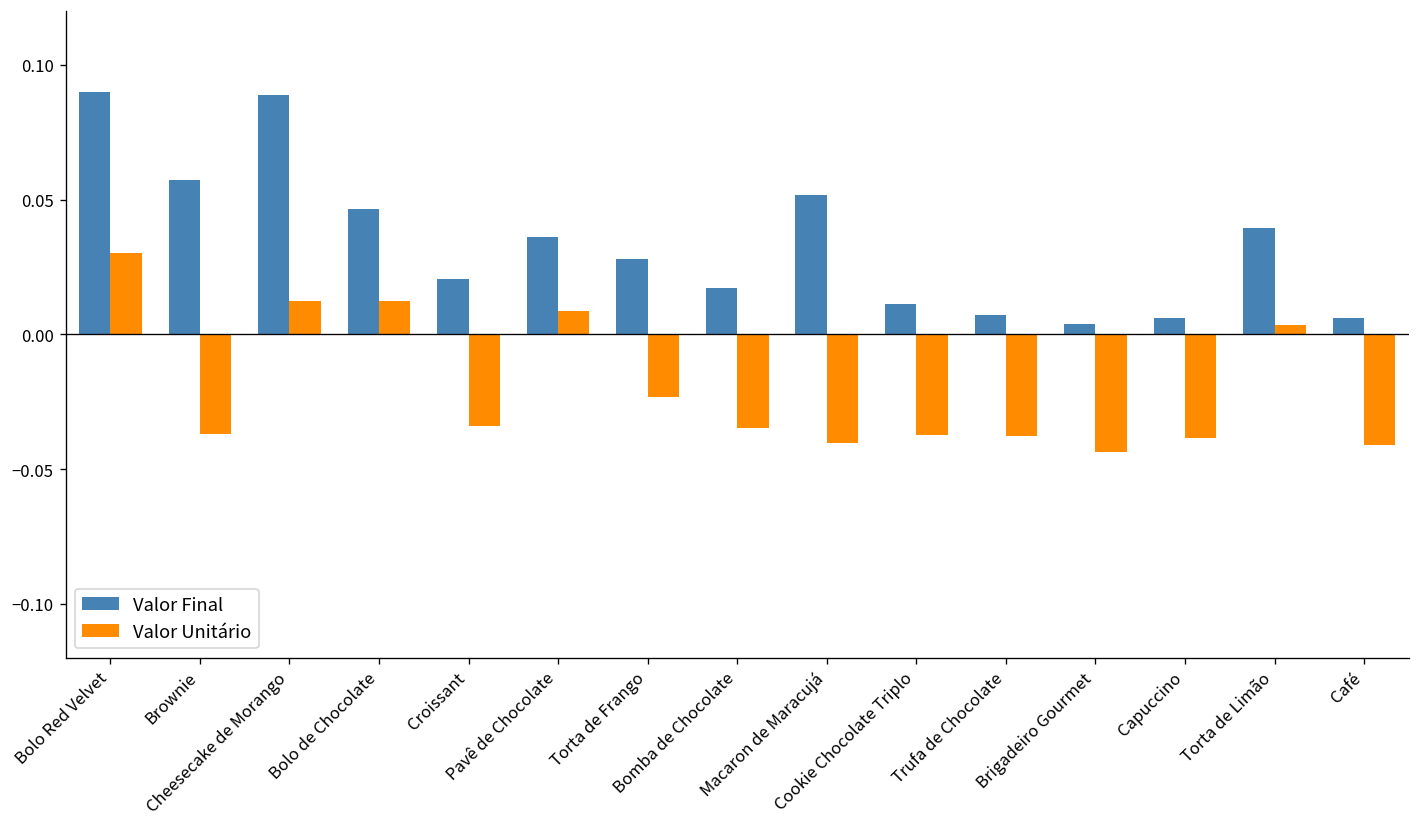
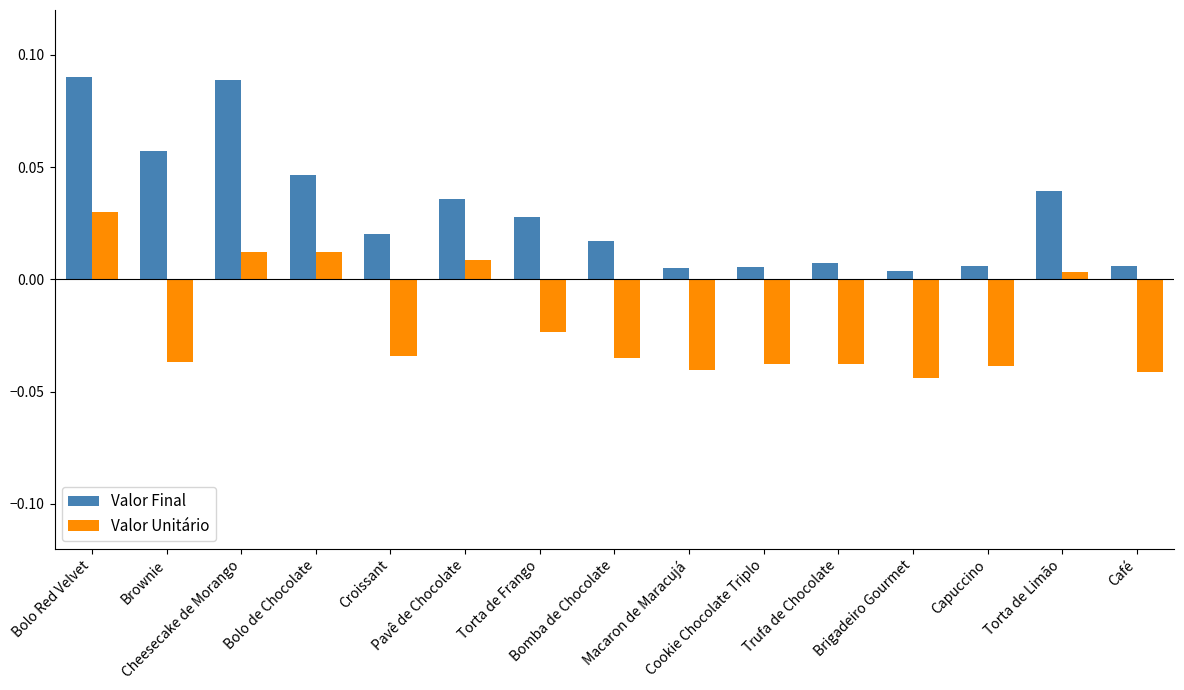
  {
    "Valor Final": {
      "Bolo Red Velvet": 0.090,
      "Brownie": 0.057,
      "Cheesecake de Morango": 0.089,
      "Bolo de Chocolate": 0.047,
      "Croissant": 0.020,
      "Pavê de Chocolate": 0.036,
      "Torta de Frango": 0.028,
      "Bomba de Chocolate": 0.017,
-     "Macaron de Maracujá": 0.052,
-     "Cookie Chocolate Triplo": 0.011,
+     "Macaron de Maracujá": 0.005,
+     "Cookie Chocolate Triplo": 0.006,
      "Trufa de Chocolate": 0.007,
      "Brigadeiro Gourmet": 0.004,
      "Capuccino": 0.006,
      "Torta de Limão": 0.040,
      "Café": 0.006
    },
    "Valor Unitário": {
      "Bolo Red Velvet": 0.030,
      "Brownie": -0.037,
      "Cheesecake de Morango": 0.012,
      "Bolo de Chocolate": 0.012,
      "Croissant": -0.034,
      "Pavê de Chocolate": 0.008,
      "Torta de Frango": -0.023,
      "Bomba de Chocolate": -0.035,
      "Macaron de Maracujá": -0.040,
      "Cookie Chocolate Triplo": -0.038,
      "Trufa de Chocolate": -0.038,
      "Brigadeiro Gourmet": -0.044,
      "Capuccino": -0.038,
      "Torta de Limão": 0.003,
      "Café": -0.041
    }
  }
